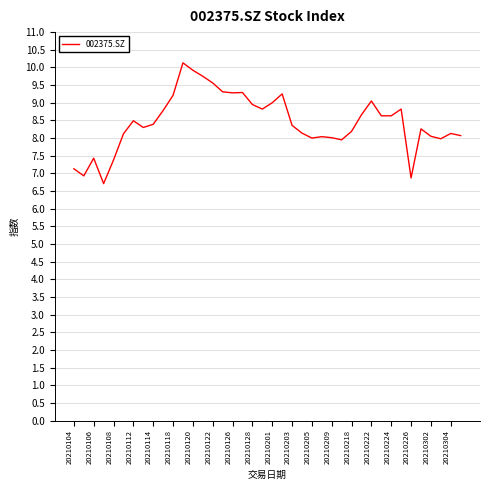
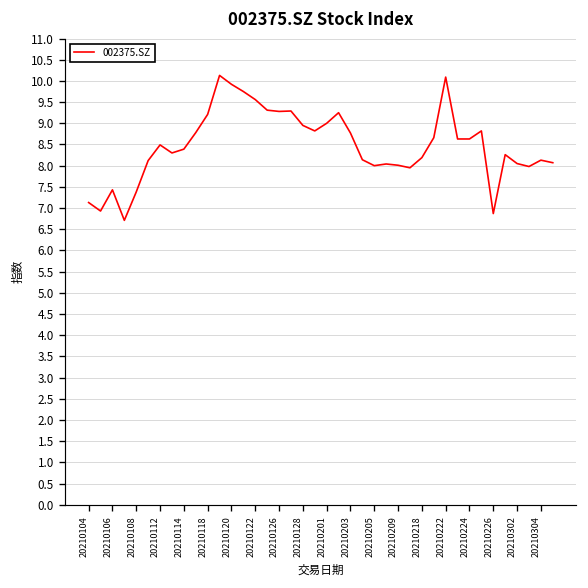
  {
    "20210104": 7.1,
    "20210106": 7.4,
    "20210108": 7.4,
    "20210112": 8.5,
    "20210114": 8.4,
    "20210118": 9.2,
    "20210120": 9.9,
    "20210122": 9.6,
    "20210126": 9.3,
    "20210128": 9.0,
    "20210201": 9.0,
-   "20210203": 8.4,
+   "20210203": 8.8,
    "20210205": 8.0,
    "20210209": 8.0,
    "20210218": 8.2,
-   "20210222": 9.1,
+   "20210222": 10.1,
    "20210224": 8.6,
    "20210226": 6.9,
    "20210302": 8.1,
    "20210304": 8.1
  }
